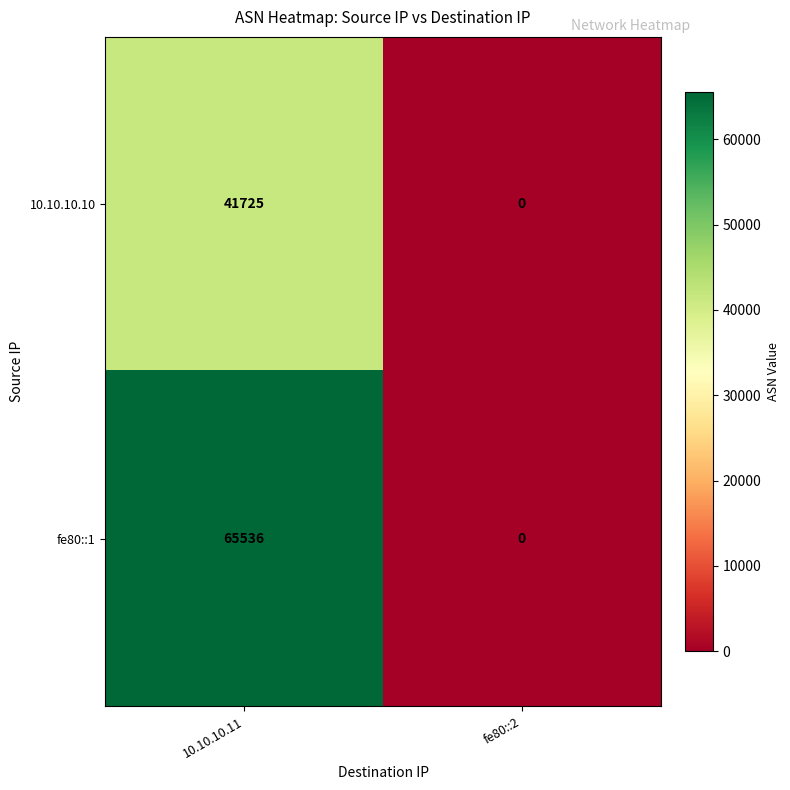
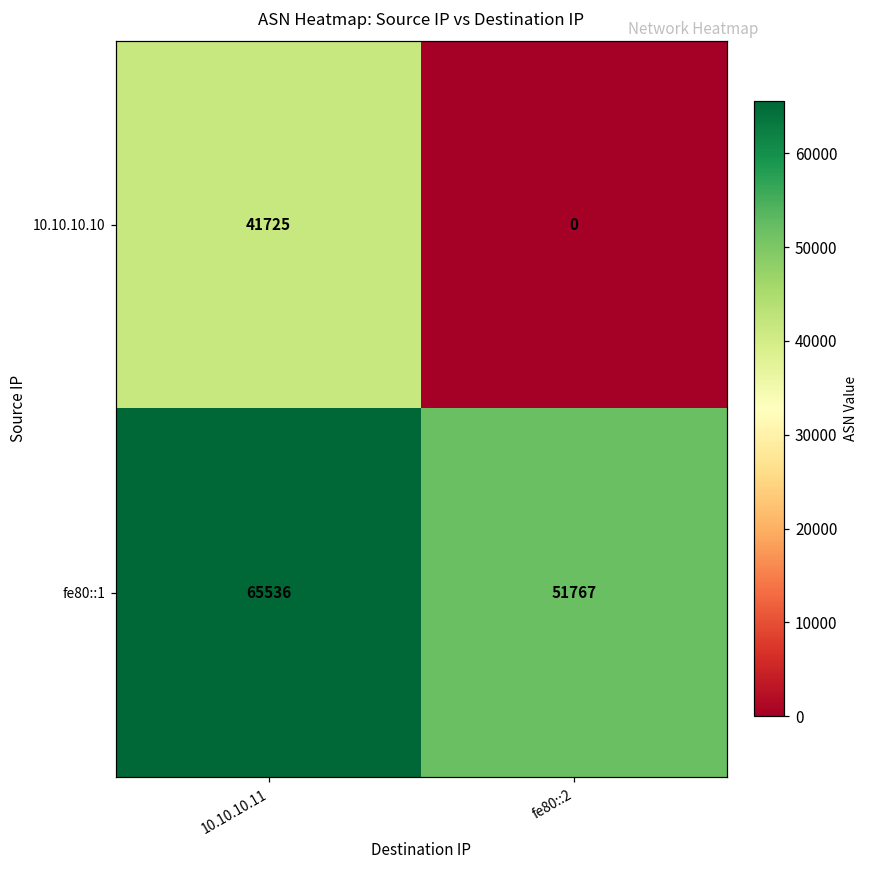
  {
    "10.10.10.10": {
      "10.10.10.11": 41725,
      "fe80::2": 0
    },
    "fe80::1": {
      "10.10.10.11": 65536,
-     "fe80::2": 0
+     "fe80::2": 51767
    }
  }
